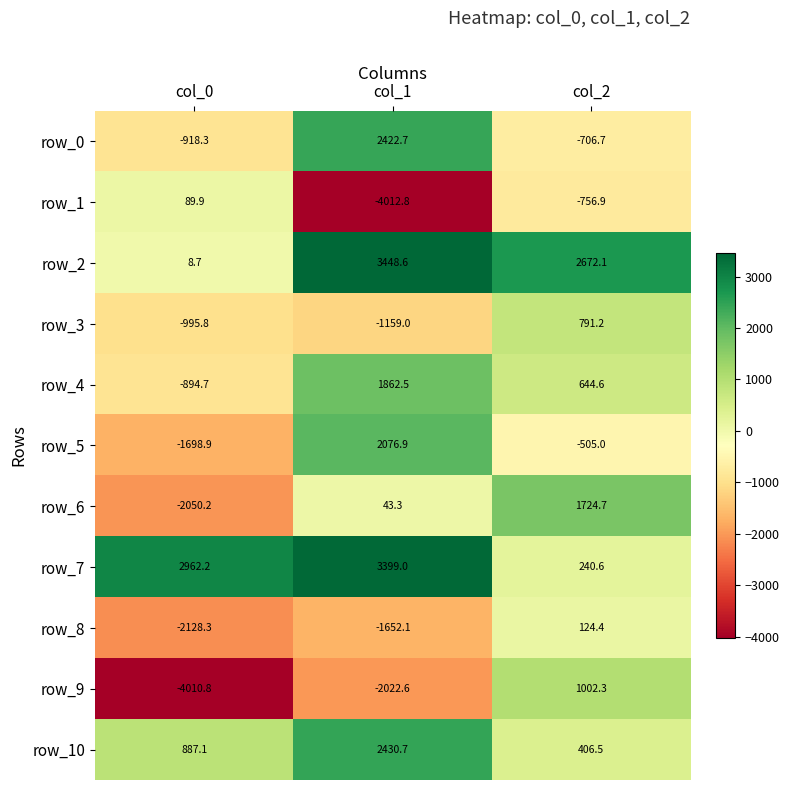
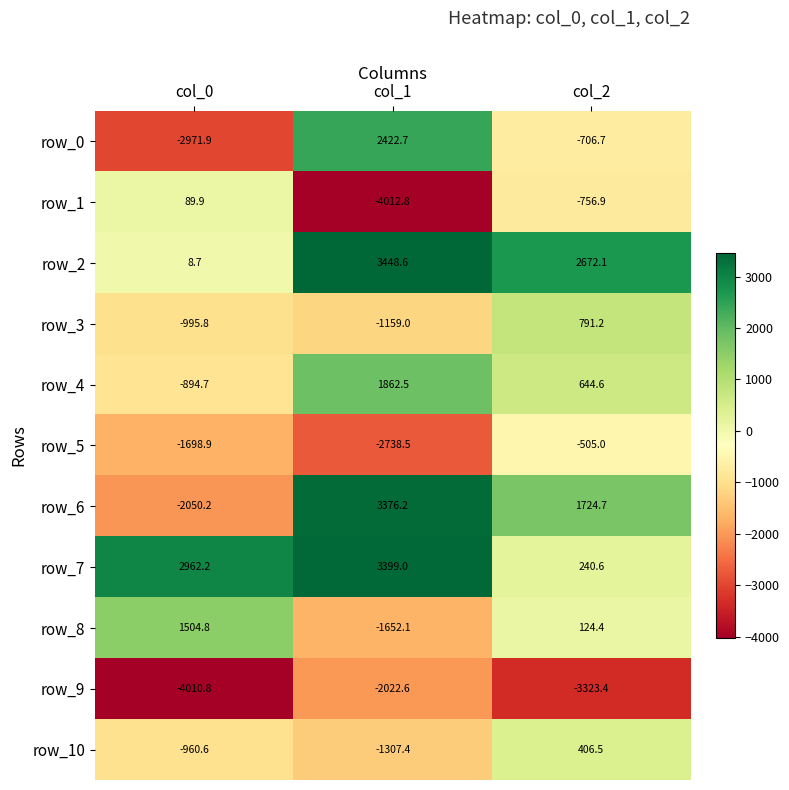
  {
    "row_0": {
-     "col_0": -918.3,
+     "col_0": -2971.9,
      "col_1": 2422.7,
      "col_2": -706.7
    },
    "row_1": {
      "col_0": 89.9,
      "col_1": -4012.8,
      "col_2": -756.9
    },
    "row_2": {
      "col_0": 8.7,
      "col_1": 3448.6,
      "col_2": 2672.1
    },
    "row_3": {
      "col_0": -995.8,
      "col_1": -1159.0,
      "col_2": 791.2
    },
    "row_4": {
      "col_0": -894.7,
      "col_1": 1862.5,
      "col_2": 644.6
    },
    "row_5": {
      "col_0": -1698.9,
-     "col_1": 2076.9,
+     "col_1": -2738.5,
      "col_2": -505.0
    },
    "row_6": {
      "col_0": -2050.2,
-     "col_1": 43.3,
+     "col_1": 3376.2,
      "col_2": 1724.7
    },
    "row_7": {
      "col_0": 2962.2,
      "col_1": 3399.0,
      "col_2": 240.6
    },
    "row_8": {
-     "col_0": -2128.3,
+     "col_0": 1504.8,
      "col_1": -1652.1,
      "col_2": 124.4
    },
    "row_9": {
      "col_0": -4010.8,
      "col_1": -2022.6,
-     "col_2": 1002.3
+     "col_2": -3323.4
    },
    "row_10": {
-     "col_0": 887.1,
-     "col_1": 2430.7,
+     "col_0": -960.6,
+     "col_1": -1307.4,
      "col_2": 406.5
    }
  }
